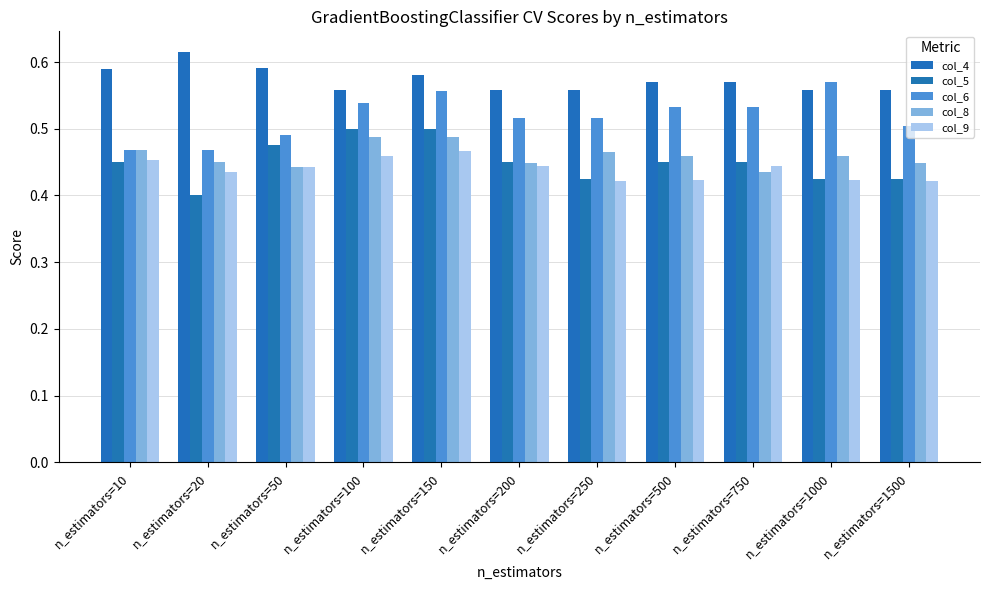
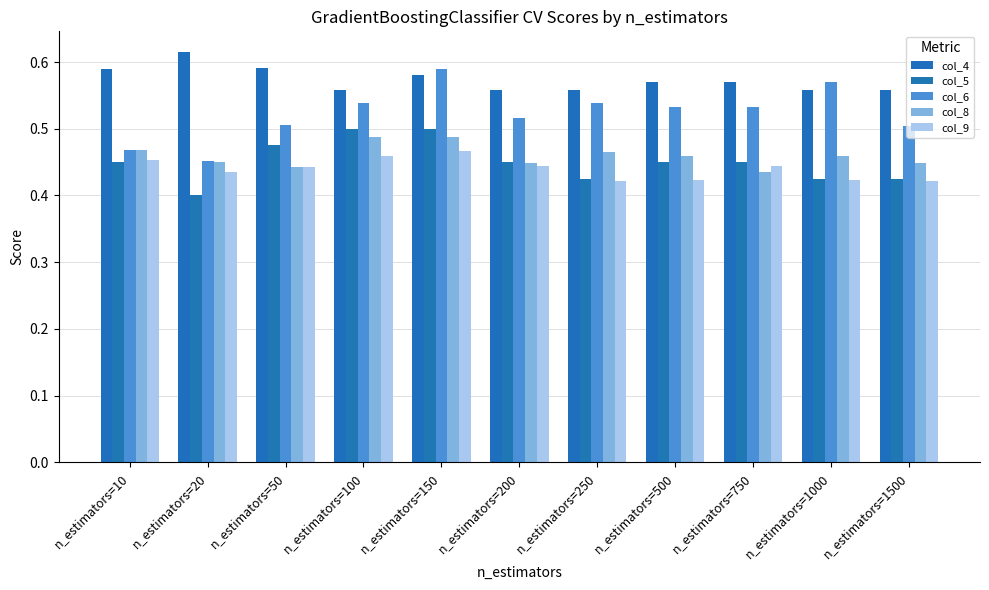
  {
    "col_6": {
      "n_estimators=10": 0.47,
-     "n_estimators=20": 0.47,
-     "n_estimators=50": 0.49,
+     "n_estimators=20": 0.45,
+     "n_estimators=50": 0.51,
      "n_estimators=100": 0.54,
-     "n_estimators=150": 0.56,
+     "n_estimators=150": 0.59,
      "n_estimators=200": 0.52,
-     "n_estimators=250": 0.52,
+     "n_estimators=250": 0.54,
      "n_estimators=500": 0.53,
      "n_estimators=750": 0.53,
      "n_estimators=1000": 0.57
    }
  }
